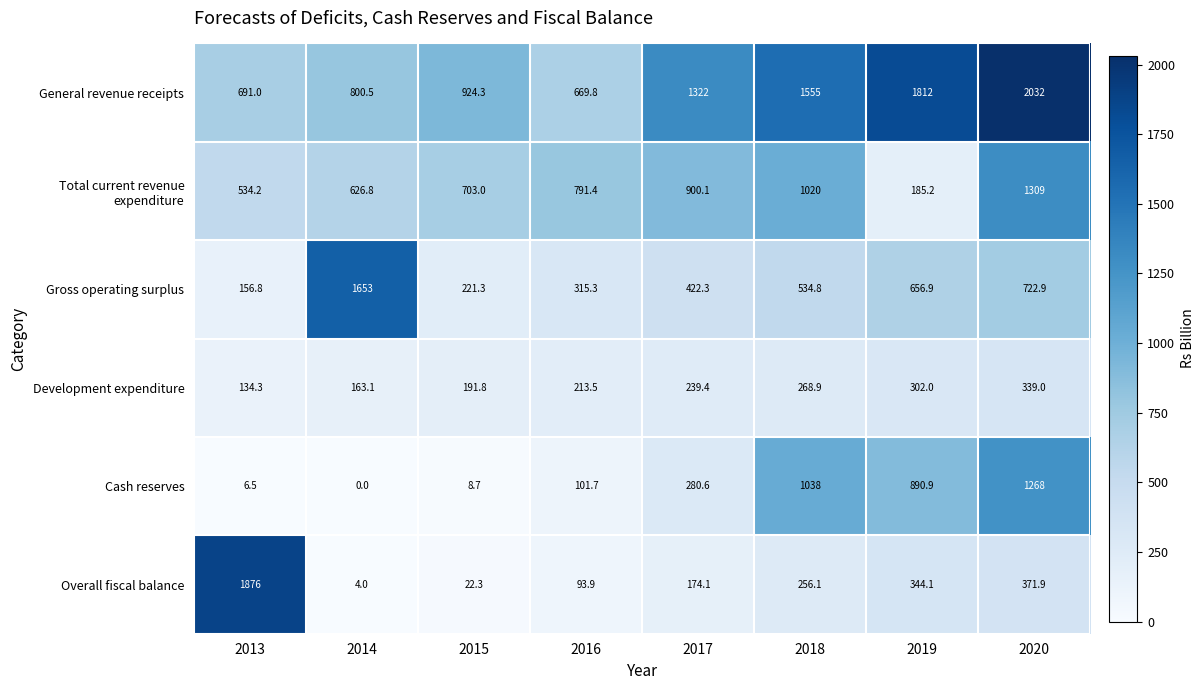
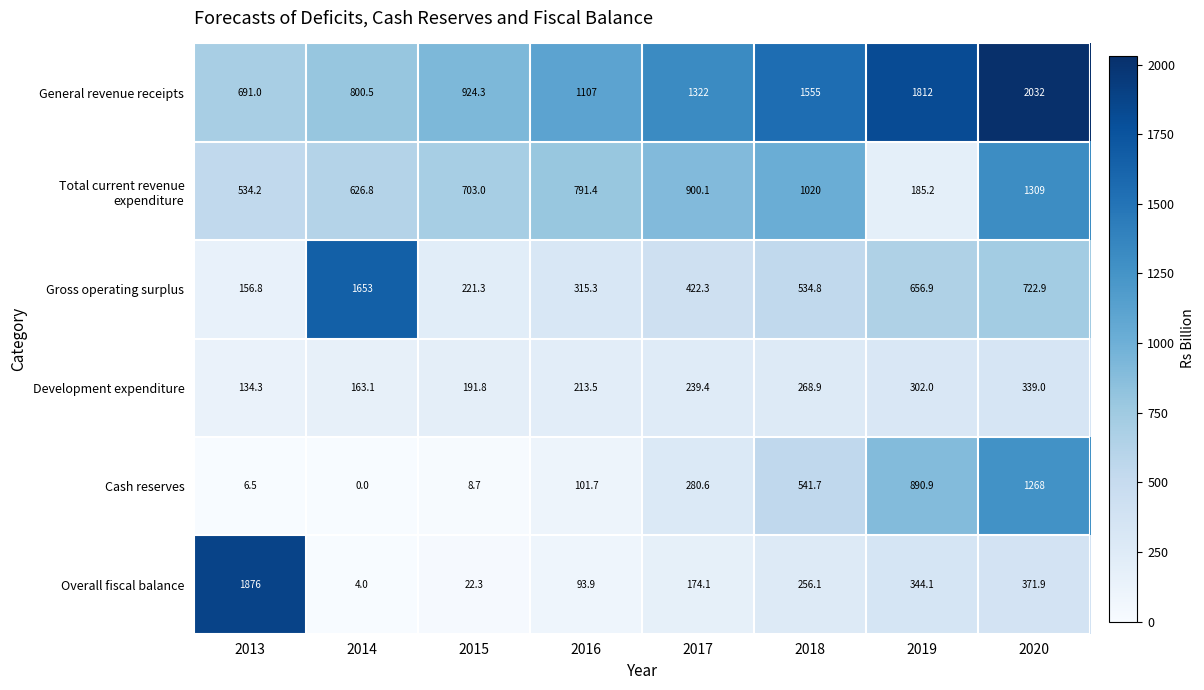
  {
    "General revenue receipts": {
      "2013": 691.0,
      "2014": 800.5,
      "2015": 924.3,
-     "2016": 669.8,
+     "2016": 1107,
      "2017": 1322,
      "2018": 1555,
      "2019": 1812,
      "2020": 2032
    },
    "Total current revenue expenditure": {
      "2013": 534.2,
      "2014": 626.8,
      "2015": 703.0,
      "2016": 791.4,
      "2017": 900.1,
      "2018": 1020,
      "2019": 185.2,
      "2020": 1309
    },
    "Gross operating surplus": {
      "2013": 156.8,
      "2014": 1653,
      "2015": 221.3,
      "2016": 315.3,
      "2017": 422.3,
      "2018": 534.8,
      "2019": 656.9,
      "2020": 722.9
    },
    "Development expenditure": {
      "2013": 134.3,
      "2014": 163.1,
      "2015": 191.8,
      "2016": 213.5,
      "2017": 239.4,
      "2018": 268.9,
      "2019": 302.0,
      "2020": 339.0
    },
    "Cash reserves": {
      "2013": 6.5,
      "2014": 0.0,
      "2015": 8.7,
      "2016": 101.7,
      "2017": 280.6,
-     "2018": 1038,
+     "2018": 541.7,
      "2019": 890.9,
      "2020": 1268
    },
    "Overall fiscal balance": {
      "2013": 1876,
      "2014": 4.0,
      "2015": 22.3,
      "2016": 93.9,
      "2017": 174.1,
      "2018": 256.1,
      "2019": 344.1,
      "2020": 371.9
    }
  }
